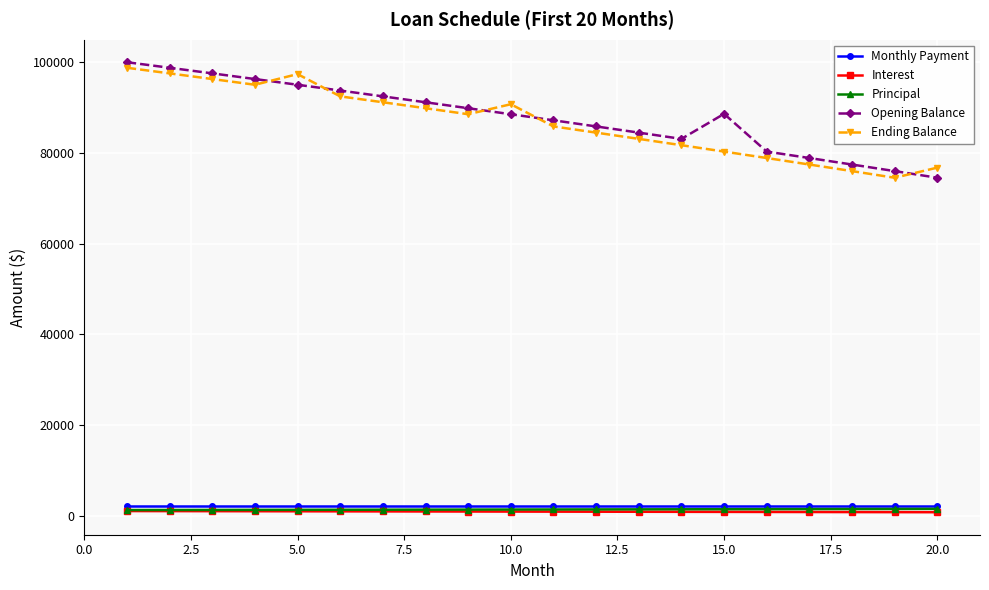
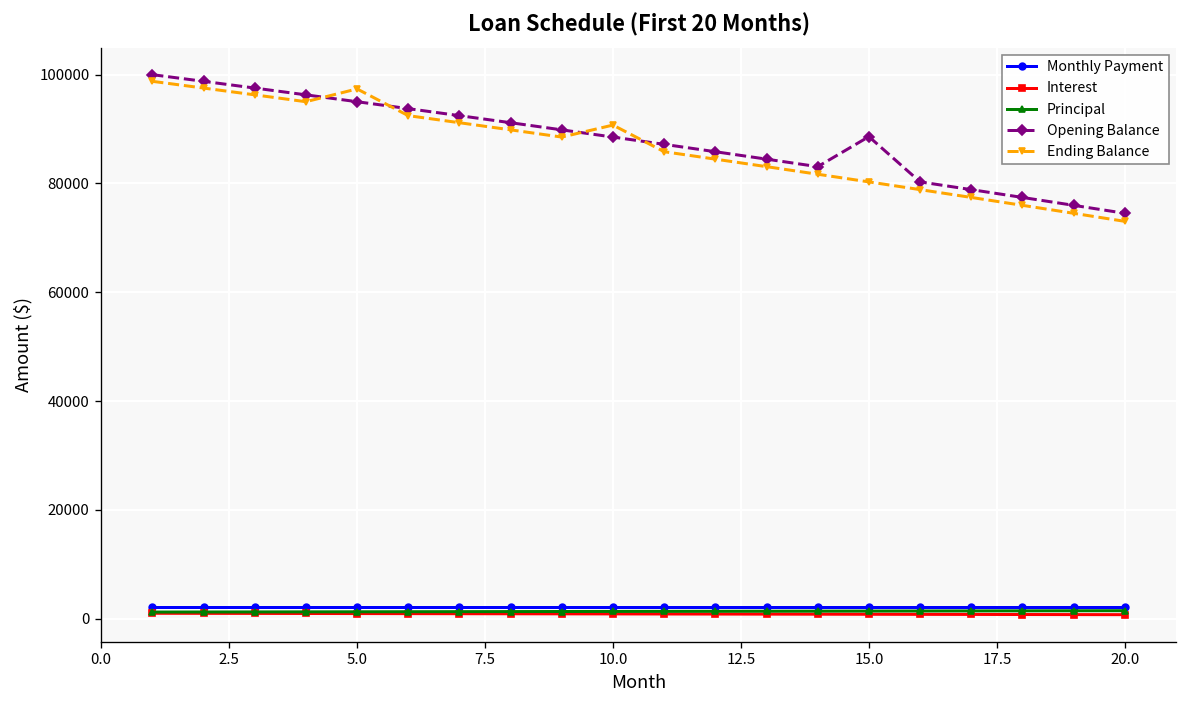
  {
    "Monthly Payment": {
      "5.0": 2000,
      "10.0": 2000,
      "15.0": 2000,
      "20.0": 2000
    },
    "Interest": {
      "15.0": 1000,
      "20.0": 1000
    },
    "Principal": {
      "15.0": 1000,
      "20.0": 1000
    },
    "Opening Balance": {
      "5.0": 95000,
      "10.0": 89000,
      "15.0": 89000,
      "20.0": 75000
    },
    "Ending Balance": {
      "5.0": 97000,
      "10.0": 91000,
      "15.0": 80000,
-     "20.0": 77000
+     "20.0": 73000
    }
  }
